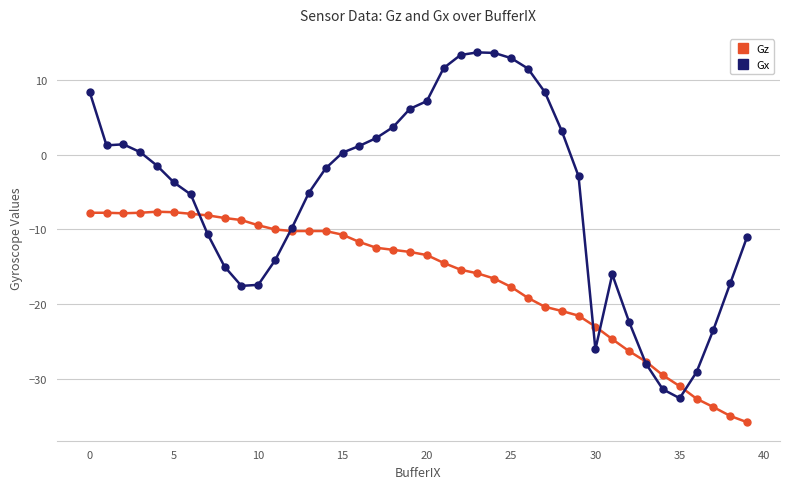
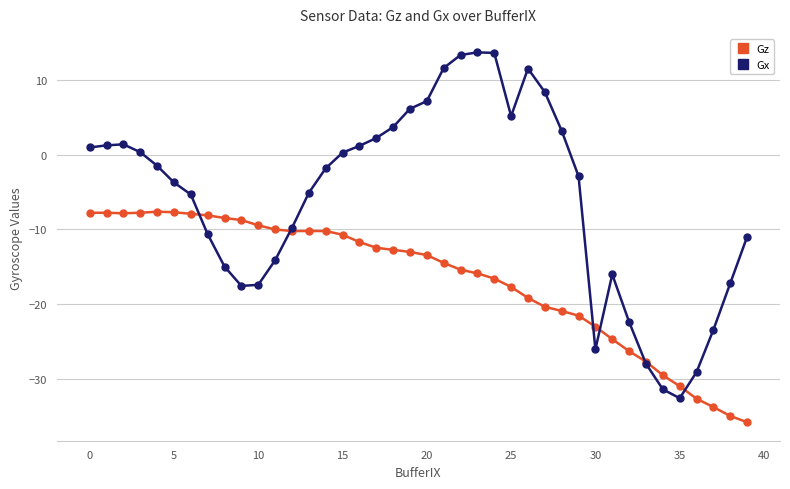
  {
    "Gz": {
      "0": -8,
      "5": -8,
      "10": -9,
      "15": -11,
      "20": -13,
      "25": -18,
      "30": -23,
      "35": -31
    },
    "Gx": {
-     "0": 8,
+     "0": 1,
      "5": -4,
      "10": -17,
      "15": 0,
      "20": 7,
-     "25": 13,
+     "25": 5,
      "30": -26,
      "35": -33
    }
  }
